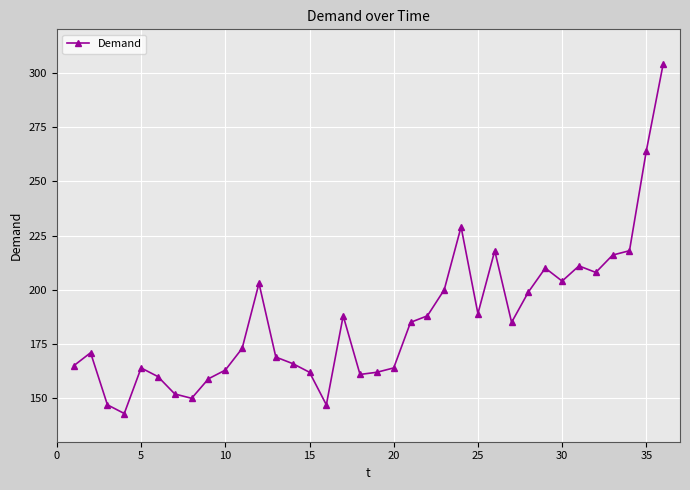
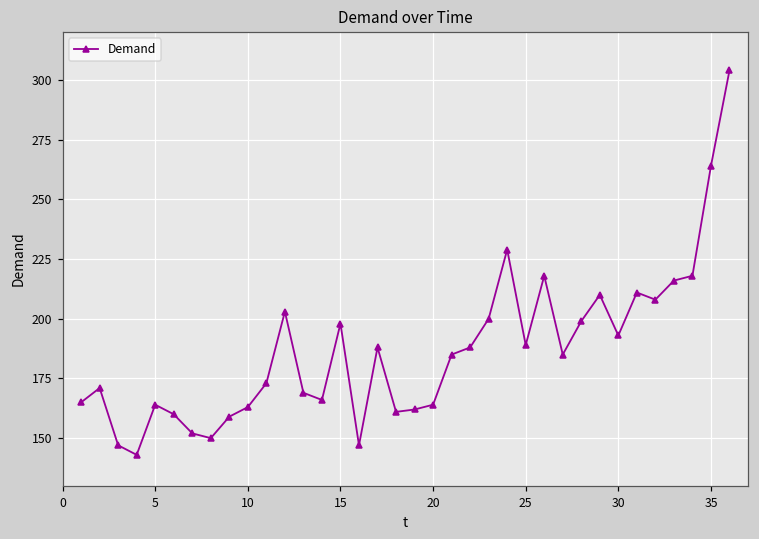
  {
    "5": 164,
    "10": 163,
-   "15": 162,
+   "15": 198,
    "20": 164,
    "25": 189,
-   "30": 204,
+   "30": 193,
    "35": 264
  }
